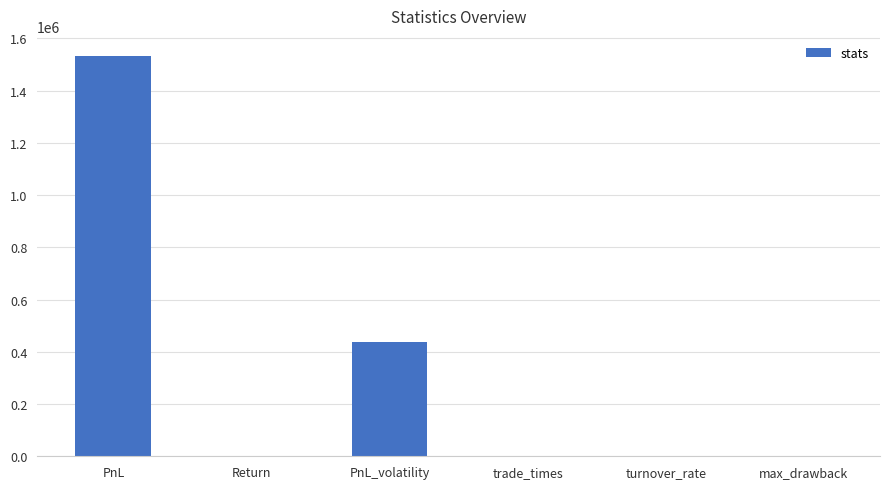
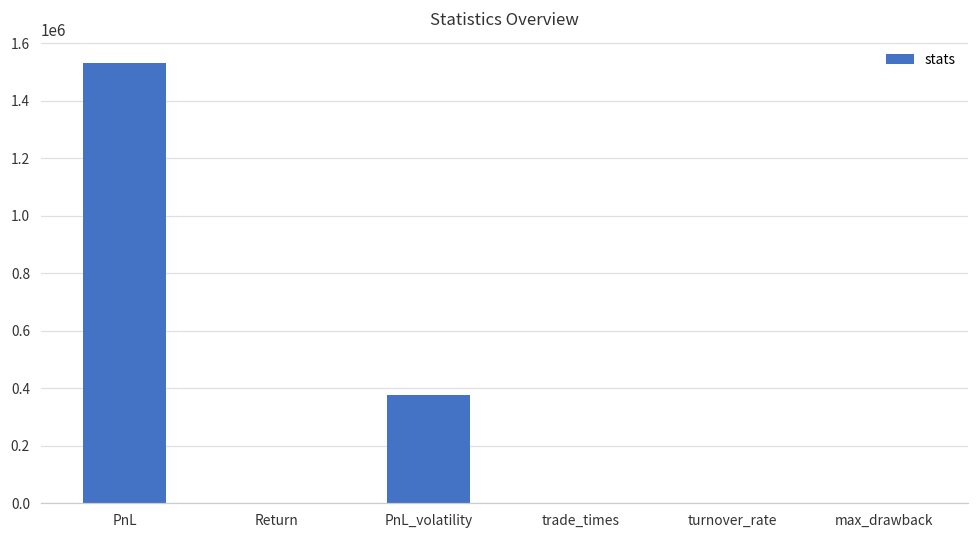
  {
    "PnL": 1530000,
-   "PnL_volatility": 440000
+   "PnL_volatility": 380000
  }
